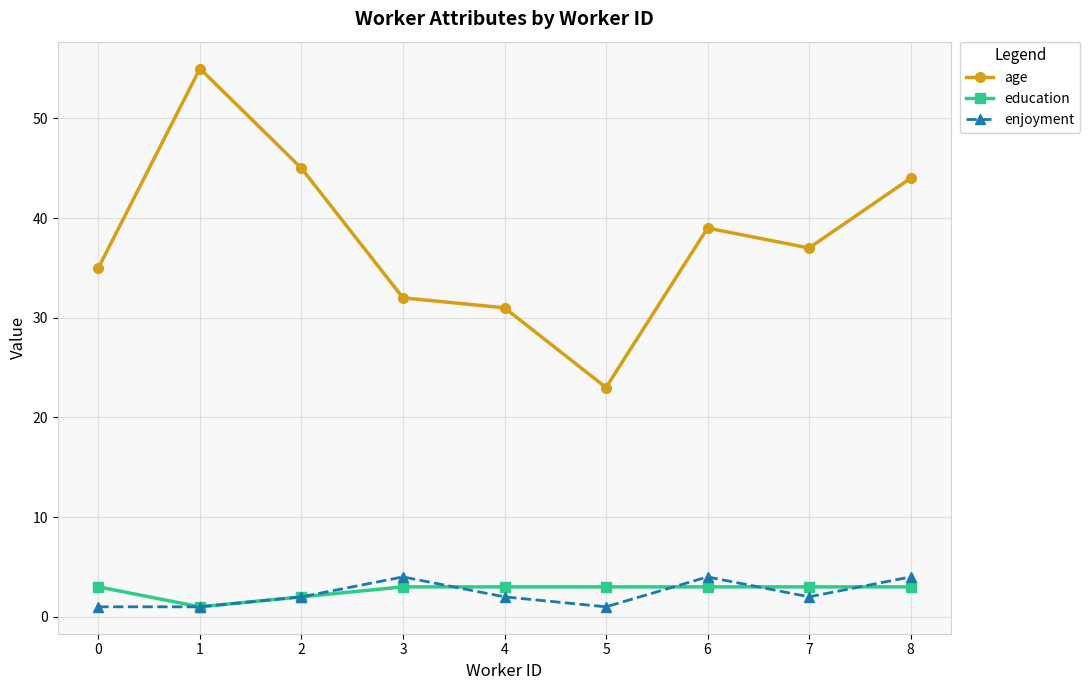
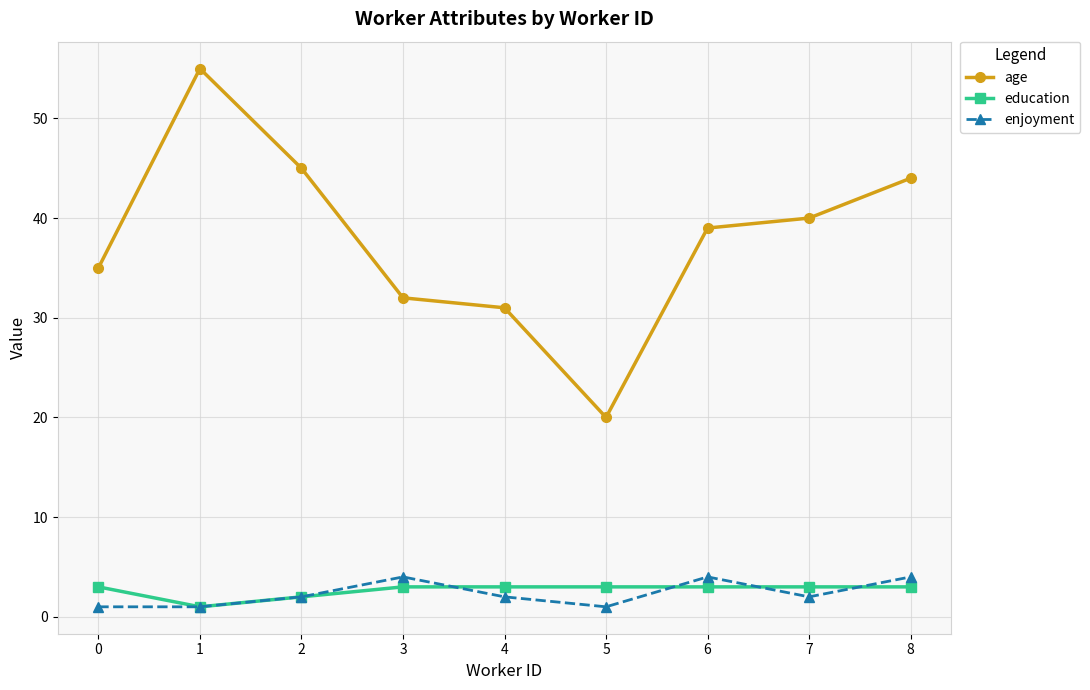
  {
    "age": {
      "0": 35,
      "1": 55,
      "2": 45,
      "3": 32,
      "4": 31,
-     "5": 23,
+     "5": 20,
      "6": 39,
-     "7": 37,
+     "7": 40,
      "8": 44
    },
    "education": {
      "0": 3,
      "3": 3,
      "4": 3,
      "5": 3,
      "6": 3,
      "7": 3,
      "8": 3
    },
    "enjoyment": {
      "0": 1,
      "3": 4,
      "4": 2,
      "5": 1,
      "6": 4,
      "7": 2,
      "8": 4
    }
  }
